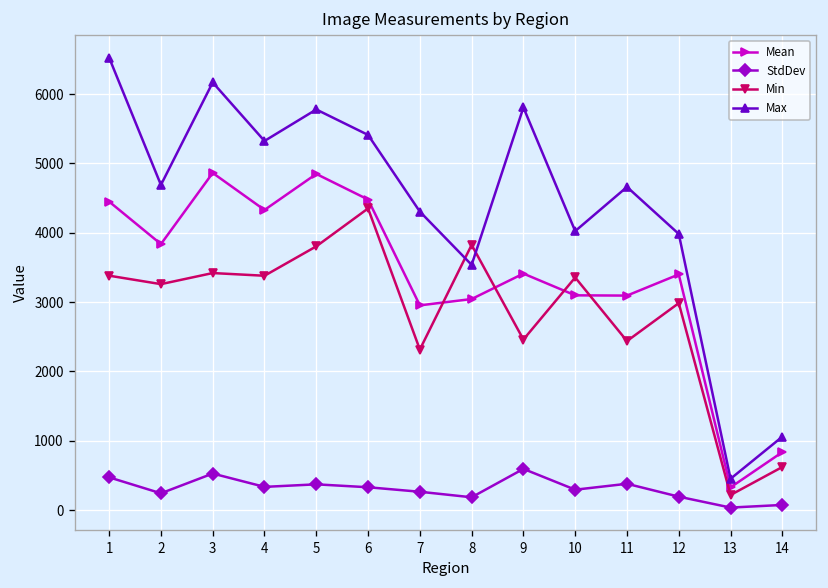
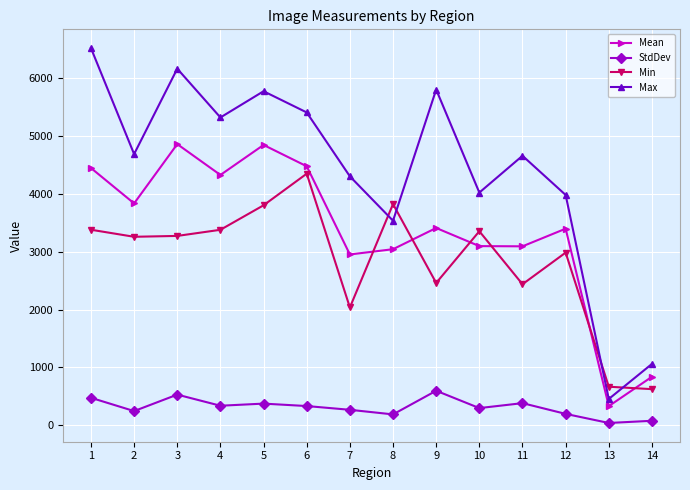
  {
    "Min": {
      "1": 3400,
      "2": 3300,
-     "3": 3400,
+     "3": 3300,
      "4": 3400,
      "5": 3800,
      "6": 4400,
-     "7": 2300,
+     "7": 2000,
      "8": 3800,
      "9": 2500,
      "10": 3400,
      "11": 2400,
      "12": 3000,
-     "13": 200,
+     "13": 700,
      "14": 600
    }
  }
